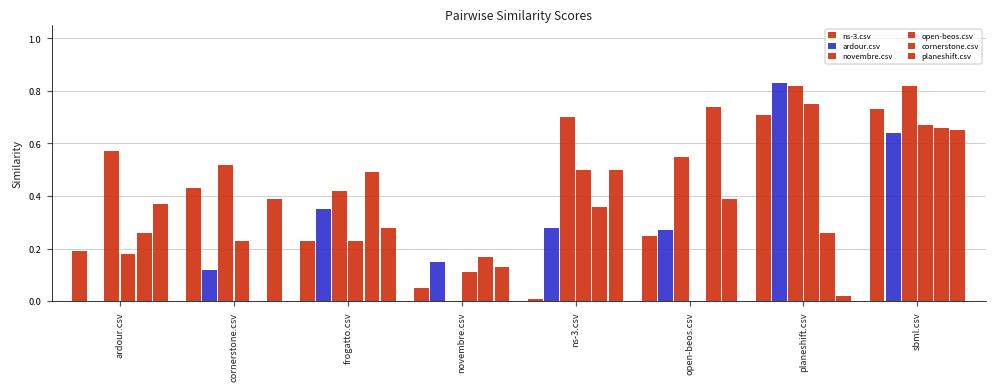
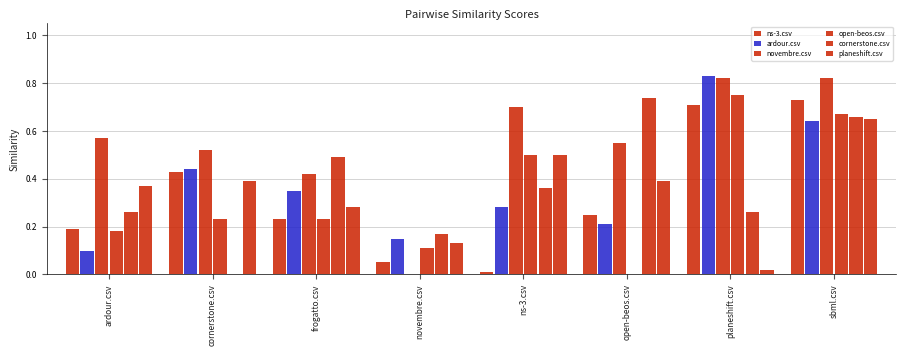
  {
    "ardour.csv": {
-     "ardour.csv": 0.0,
-     "cornerstone.csv": 0.12,
+     "ardour.csv": 0.1,
+     "cornerstone.csv": 0.44,
      "frogatto.csv": 0.35,
      "novembre.csv": 0.15,
      "ns-3.csv": 0.28,
-     "open-beos.csv": 0.27,
+     "open-beos.csv": 0.21,
      "planeshift.csv": 0.83,
      "sbml.csv": 0.64
    }
  }
